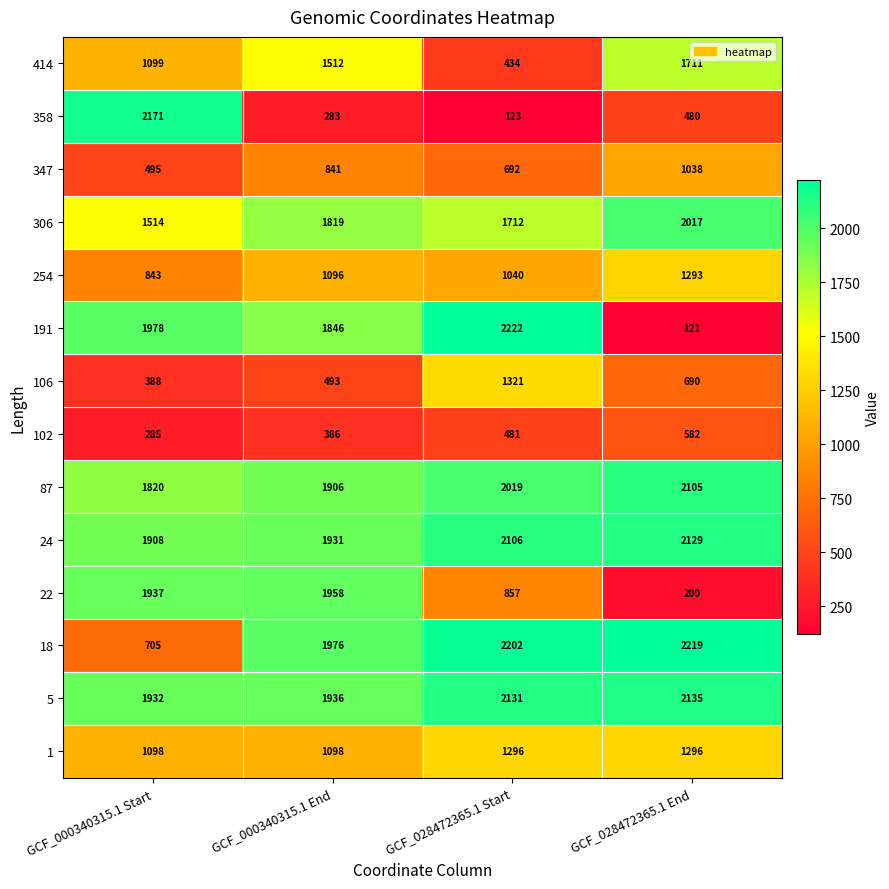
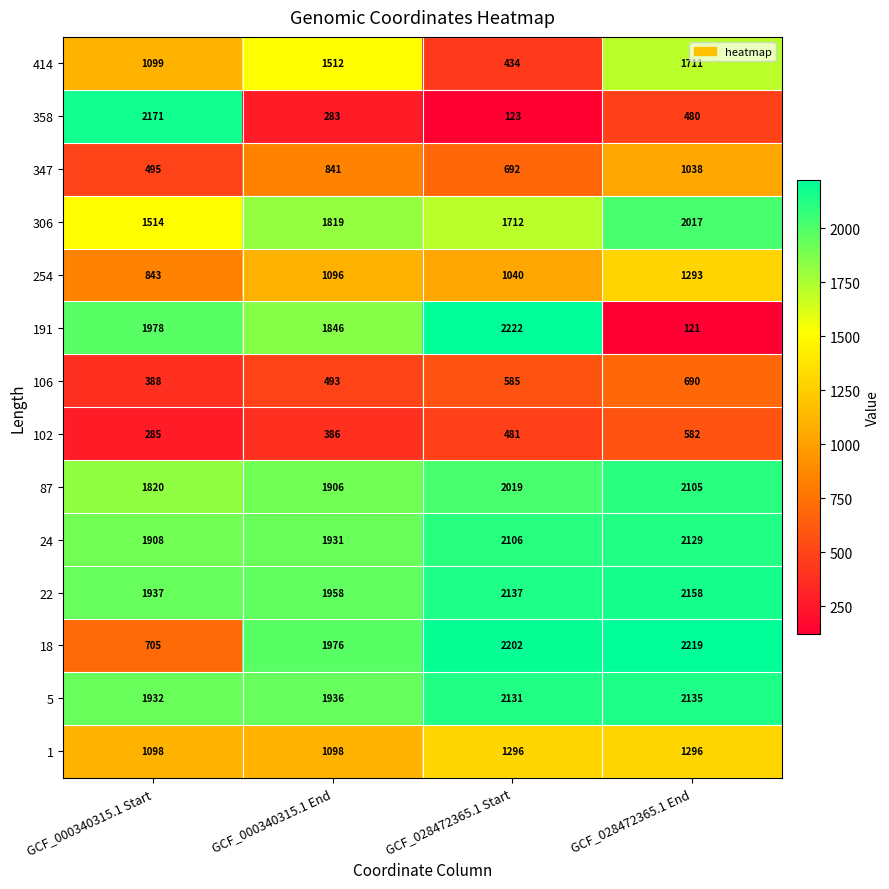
  {
    "414": {
      "GCF_000340315.1 Start": 1099,
      "GCF_000340315.1 End": 1512,
      "GCF_028472365.1 Start": 434
    },
    "358": {
      "GCF_000340315.1 Start": 2171,
      "GCF_000340315.1 End": 283,
      "GCF_028472365.1 Start": 123,
      "GCF_028472365.1 End": 480
    },
    "347": {
      "GCF_000340315.1 Start": 495,
      "GCF_000340315.1 End": 841,
      "GCF_028472365.1 Start": 692,
      "GCF_028472365.1 End": 1038
    },
    "306": {
      "GCF_000340315.1 Start": 1514,
      "GCF_000340315.1 End": 1819,
      "GCF_028472365.1 Start": 1712,
      "GCF_028472365.1 End": 2017
    },
    "254": {
      "GCF_000340315.1 Start": 843,
      "GCF_000340315.1 End": 1096,
      "GCF_028472365.1 Start": 1040,
      "GCF_028472365.1 End": 1293
    },
    "191": {
      "GCF_000340315.1 Start": 1978,
      "GCF_000340315.1 End": 1846,
      "GCF_028472365.1 Start": 2222,
      "GCF_028472365.1 End": 121
    },
    "106": {
      "GCF_000340315.1 Start": 388,
      "GCF_000340315.1 End": 493,
-     "GCF_028472365.1 Start": 1321,
+     "GCF_028472365.1 Start": 585,
      "GCF_028472365.1 End": 690
    },
    "102": {
      "GCF_000340315.1 Start": 285,
      "GCF_000340315.1 End": 386,
      "GCF_028472365.1 Start": 481,
      "GCF_028472365.1 End": 582
    },
    "87": {
      "GCF_000340315.1 Start": 1820,
      "GCF_000340315.1 End": 1906,
      "GCF_028472365.1 Start": 2019,
      "GCF_028472365.1 End": 2105
    },
    "24": {
      "GCF_000340315.1 Start": 1908,
      "GCF_000340315.1 End": 1931,
      "GCF_028472365.1 Start": 2106,
      "GCF_028472365.1 End": 2129
    },
    "22": {
      "GCF_000340315.1 Start": 1937,
      "GCF_000340315.1 End": 1958,
-     "GCF_028472365.1 Start": 857,
-     "GCF_028472365.1 End": 200
+     "GCF_028472365.1 Start": 2137,
+     "GCF_028472365.1 End": 2158
    },
    "18": {
      "GCF_000340315.1 Start": 705,
      "GCF_000340315.1 End": 1976,
      "GCF_028472365.1 Start": 2202,
      "GCF_028472365.1 End": 2219
    },
    "5": {
      "GCF_000340315.1 Start": 1932,
      "GCF_000340315.1 End": 1936,
      "GCF_028472365.1 Start": 2131,
      "GCF_028472365.1 End": 2135
    },
    "1": {
      "GCF_000340315.1 Start": 1098,
      "GCF_000340315.1 End": 1098,
      "GCF_028472365.1 Start": 1296,
      "GCF_028472365.1 End": 1296
    }
  }
